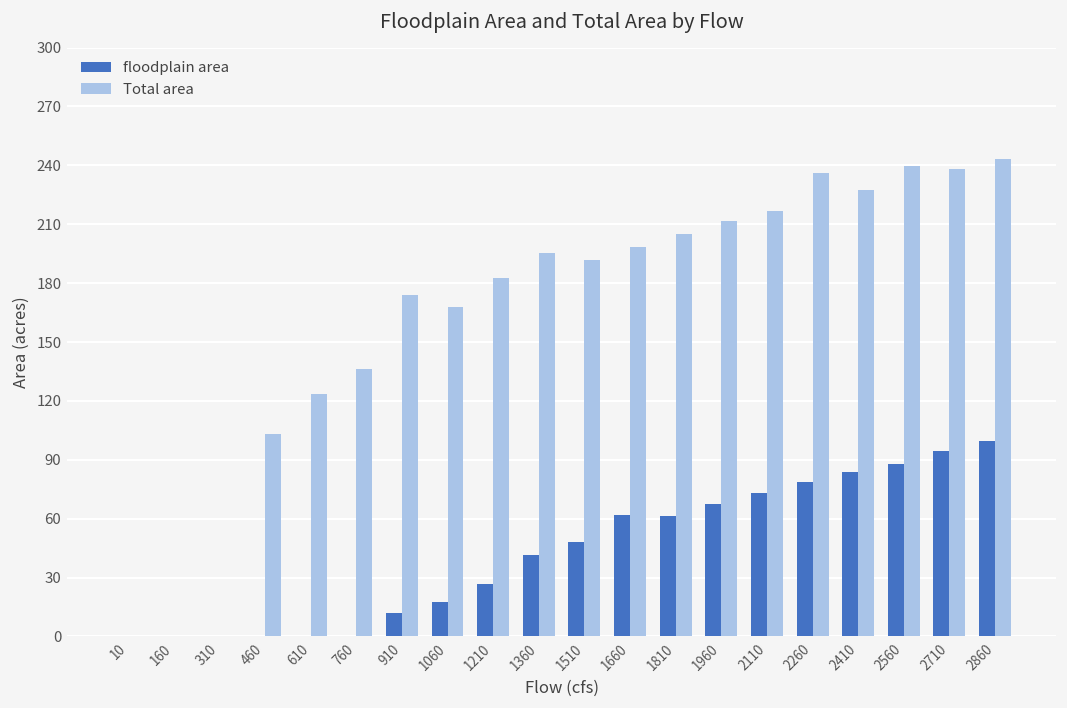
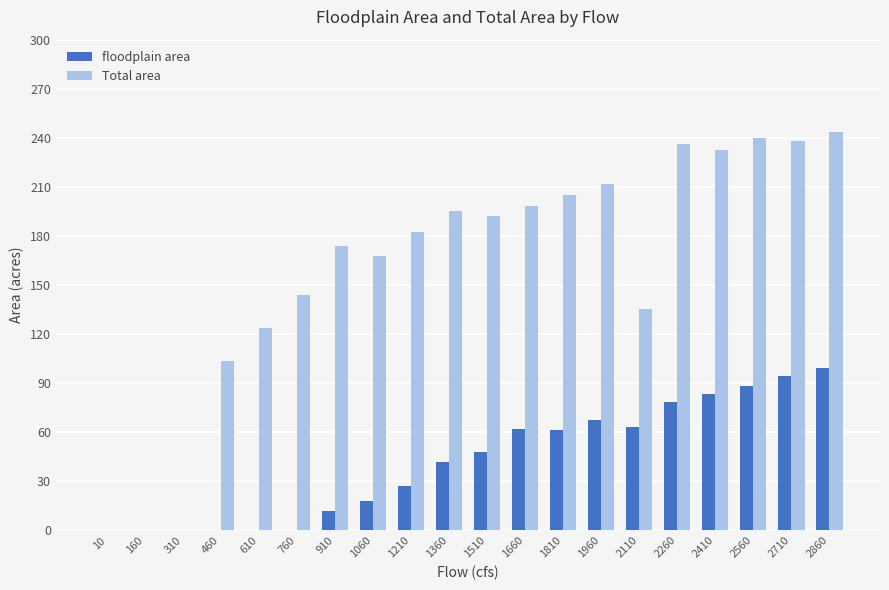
  {
    "floodplain area": {
      "10": 0,
      "160": 0,
      "310": 0,
      "460": 0,
      "610": 0,
      "760": 0,
      "910": 12,
      "1060": 18,
      "1210": 27,
      "1360": 42,
      "1510": 48,
      "1660": 62,
      "1810": 61,
      "1960": 68,
-     "2110": 73,
+     "2110": 63,
      "2260": 79,
      "2410": 84,
      "2560": 88,
      "2710": 94,
      "2860": 99
    },
    "Total area": {
      "10": 0,
      "160": 0,
      "310": 0,
      "460": 103,
      "610": 123,
-     "760": 136,
+     "760": 144,
      "910": 174,
      "1060": 168,
      "1210": 182,
      "1360": 195,
      "1510": 192,
      "1660": 198,
      "1810": 205,
      "1960": 211,
-     "2110": 217,
+     "2110": 135,
      "2260": 236,
-     "2410": 227,
+     "2410": 233,
      "2560": 240,
      "2710": 238,
      "2860": 243
    }
  }
